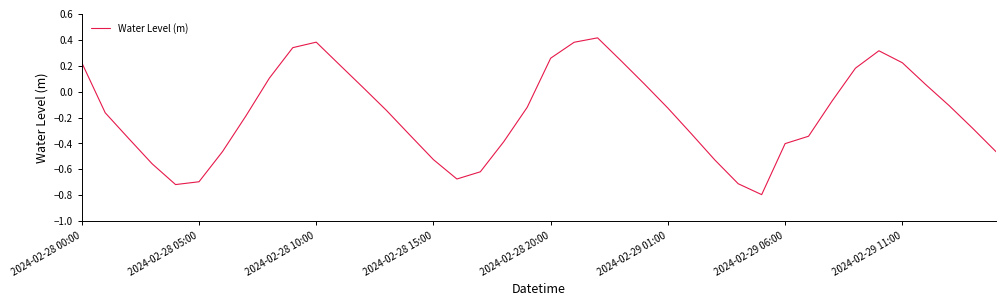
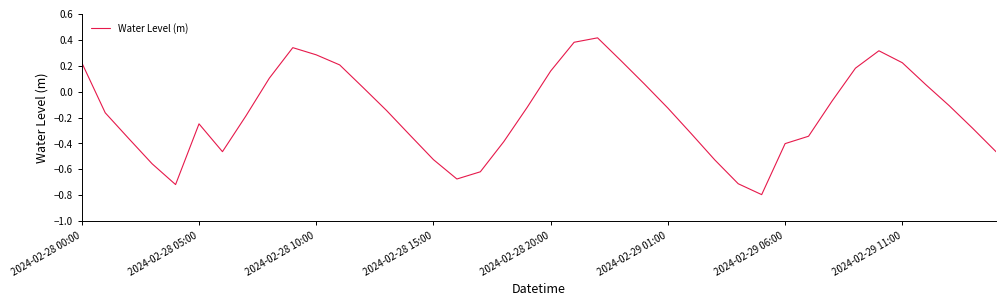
  {
    "2024-02-28 00:00": 0.22,
-   "2024-02-28 05:00": -0.70,
-   "2024-02-28 10:00": 0.38,
+   "2024-02-28 05:00": -0.25,
+   "2024-02-28 10:00": 0.28,
    "2024-02-28 15:00": -0.52,
-   "2024-02-28 20:00": 0.26,
+   "2024-02-28 20:00": 0.16,
    "2024-02-29 01:00": -0.13,
    "2024-02-29 06:00": -0.40,
    "2024-02-29 11:00": 0.22
  }
